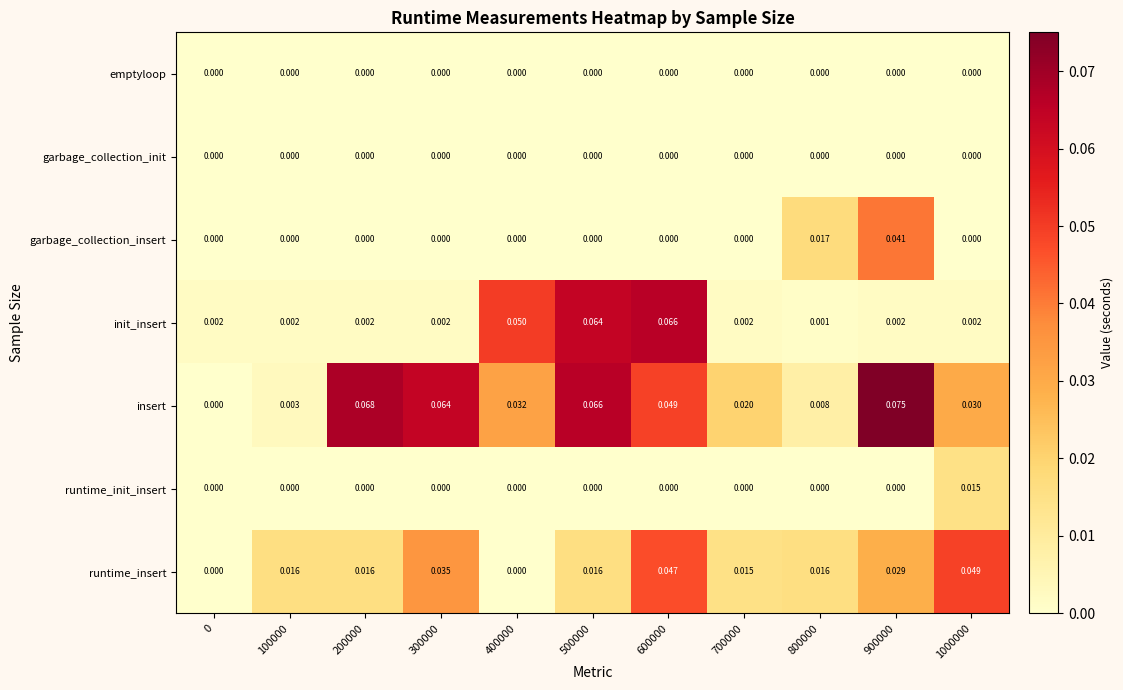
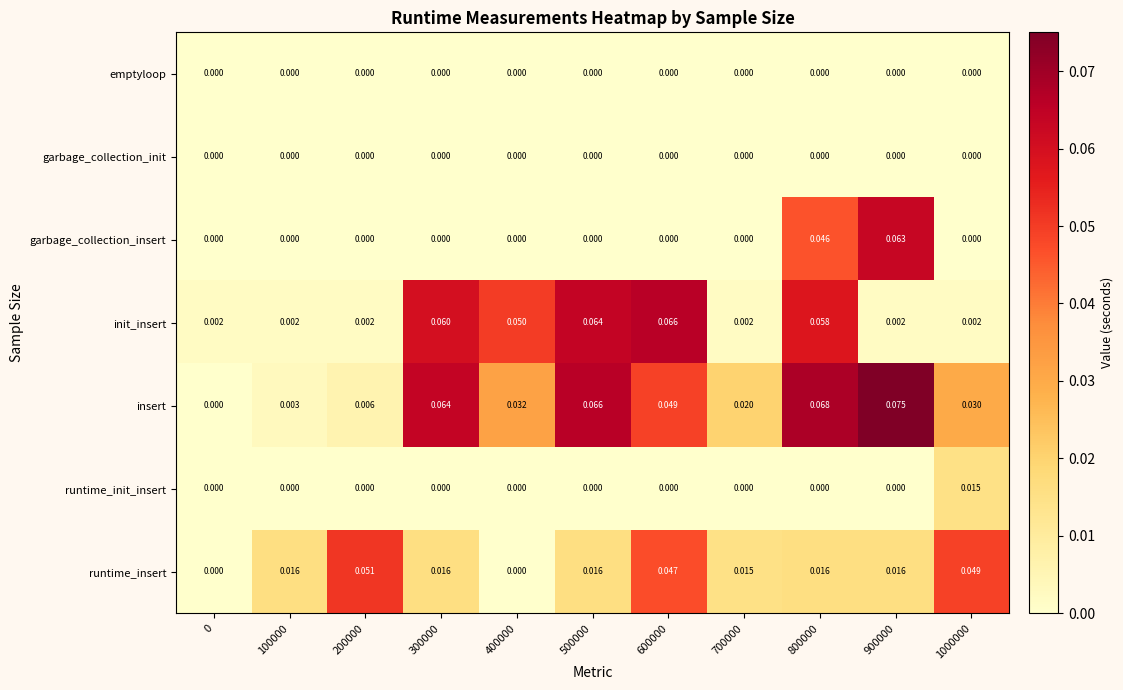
  {
    "emptyloop": {
      "0": 0.000,
      "100000": 0.000,
      "200000": 0.000,
      "300000": 0.000,
      "400000": 0.000,
      "500000": 0.000,
      "600000": 0.000,
      "700000": 0.000,
      "800000": 0.000,
      "900000": 0.000,
      "1000000": 0.000
    },
    "garbage_collection_init": {
      "0": 0.000,
      "100000": 0.000,
      "200000": 0.000,
      "300000": 0.000,
      "400000": 0.000,
      "500000": 0.000,
      "600000": 0.000,
      "700000": 0.000,
      "800000": 0.000,
      "900000": 0.000,
      "1000000": 0.000
    },
    "garbage_collection_insert": {
      "0": 0.000,
      "100000": 0.000,
      "200000": 0.000,
      "300000": 0.000,
      "400000": 0.000,
      "500000": 0.000,
      "600000": 0.000,
      "700000": 0.000,
-     "800000": 0.017,
-     "900000": 0.041,
+     "800000": 0.046,
+     "900000": 0.063,
      "1000000": 0.000
    },
    "init_insert": {
      "0": 0.002,
      "100000": 0.002,
      "200000": 0.002,
-     "300000": 0.002,
+     "300000": 0.060,
      "400000": 0.050,
      "500000": 0.064,
      "600000": 0.066,
      "700000": 0.002,
-     "800000": 0.001,
+     "800000": 0.058,
      "900000": 0.002,
      "1000000": 0.002
    },
    "insert": {
      "0": 0.000,
      "100000": 0.003,
-     "200000": 0.068,
+     "200000": 0.006,
      "300000": 0.064,
      "400000": 0.032,
      "500000": 0.066,
      "600000": 0.049,
      "700000": 0.020,
-     "800000": 0.008,
+     "800000": 0.068,
      "900000": 0.075,
      "1000000": 0.030
    },
    "runtime_init_insert": {
      "0": 0.000,
      "100000": 0.000,
      "200000": 0.000,
      "300000": 0.000,
      "400000": 0.000,
      "500000": 0.000,
      "600000": 0.000,
      "700000": 0.000,
      "800000": 0.000,
      "900000": 0.000,
      "1000000": 0.015
    },
    "runtime_insert": {
      "0": 0.000,
      "100000": 0.016,
-     "200000": 0.016,
-     "300000": 0.035,
+     "200000": 0.051,
+     "300000": 0.016,
      "400000": 0.000,
      "500000": 0.016,
      "600000": 0.047,
      "700000": 0.015,
      "800000": 0.016,
-     "900000": 0.029,
+     "900000": 0.016,
      "1000000": 0.049
    }
  }
